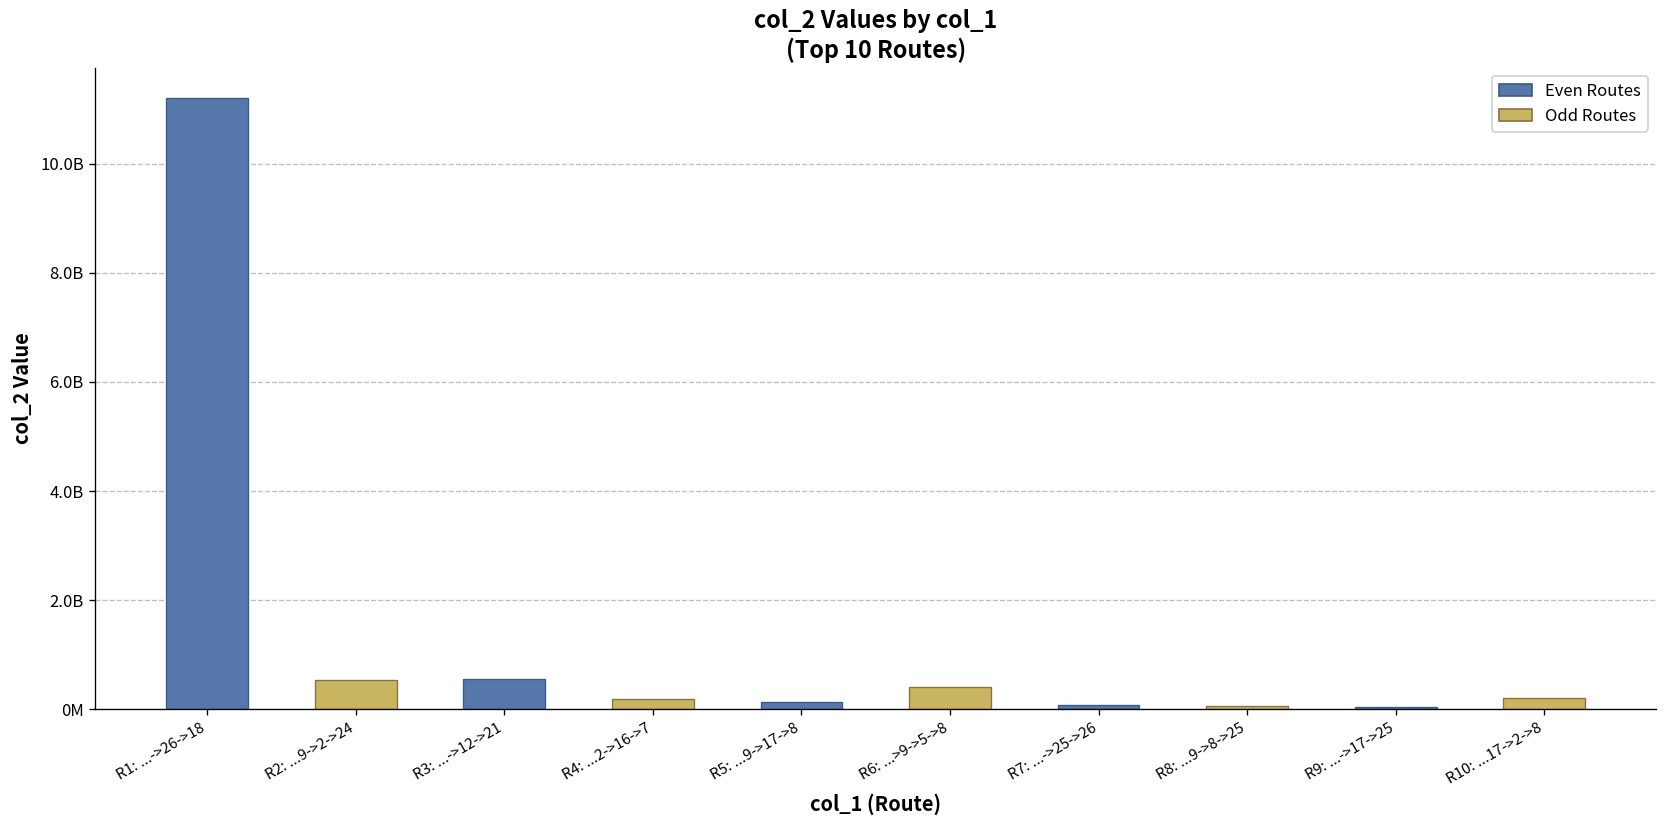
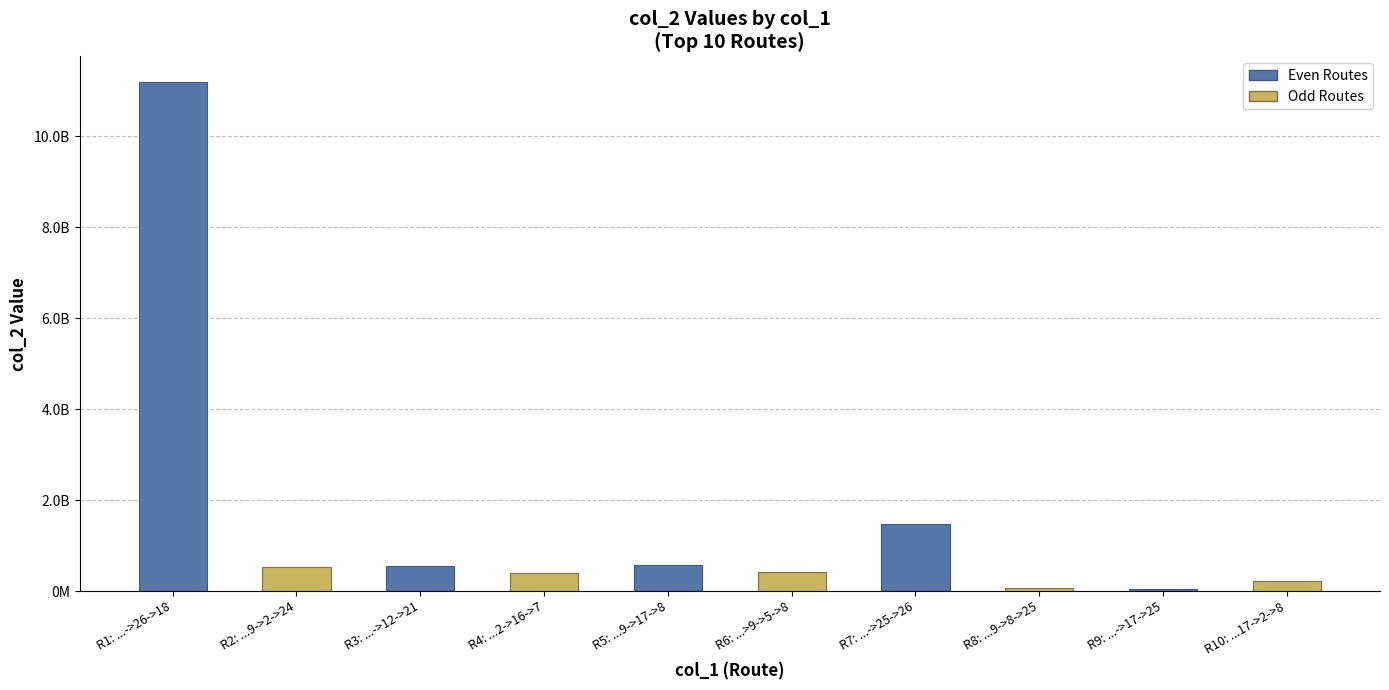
  {
    "Even Routes": {
      "R1: ...->26->18": 11200000000,
      "R3: ...->12->21": 500000000,
-     "R5: ...9->17->8": 100000000,
-     "R7: ...->25->26": 100000000
+     "R5: ...9->17->8": 600000000,
+     "R7: ...->25->26": 1500000000
    },
    "Odd Routes": {
      "R2: ...9->2->24": 500000000,
-     "R4: ...2->16->7": 200000000,
+     "R4: ...2->16->7": 400000000,
      "R6: ...>9->5->8": 400000000,
      "R8: ...9->8->25": 100000000,
      "R10: ...17->2->8": 200000000
    }
  }
